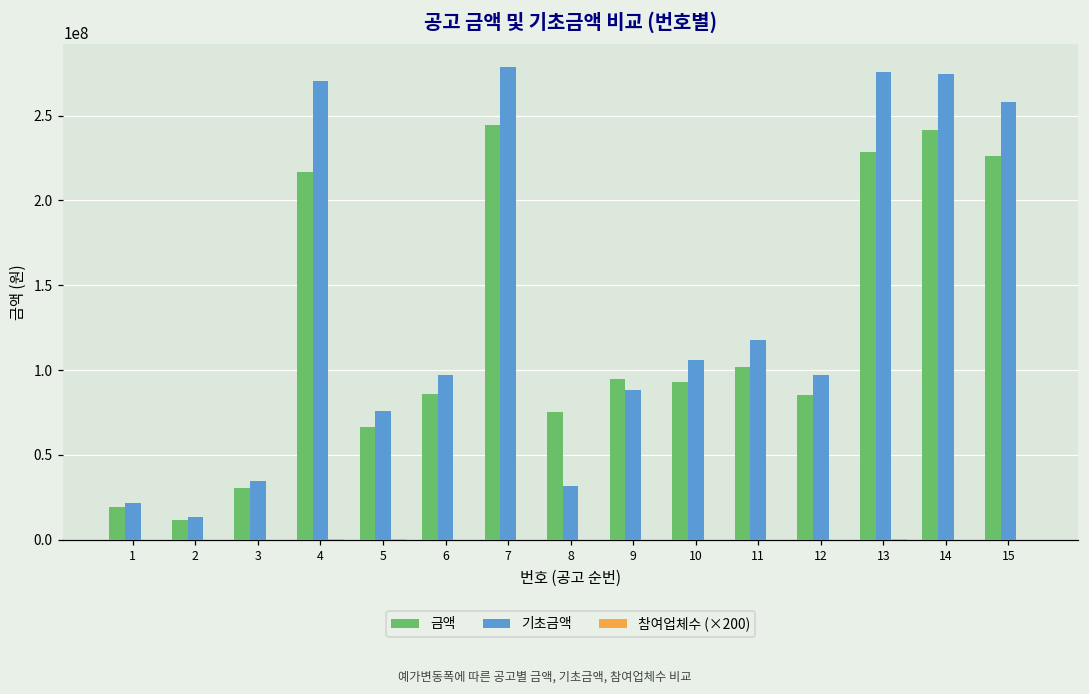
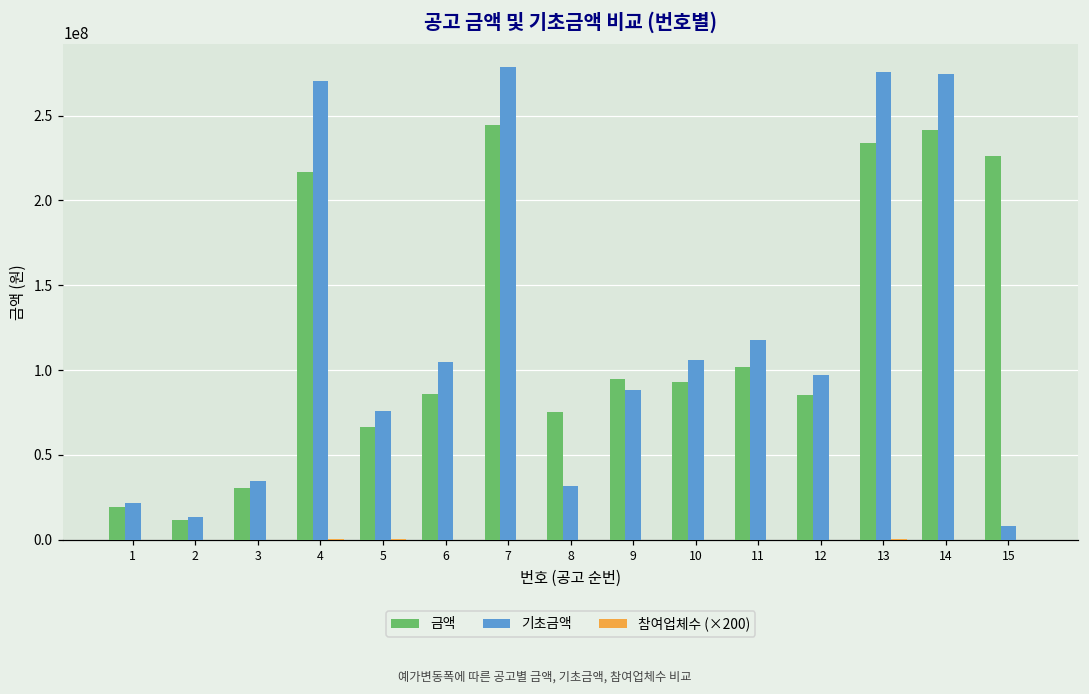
  {
    "금액": {
      "1": 19000000,
      "2": 12000000,
      "3": 30000000,
      "4": 217000000,
      "5": 67000000,
      "6": 86000000,
      "7": 244000000,
      "8": 75000000,
      "9": 94000000,
      "10": 93000000,
      "11": 102000000,
      "12": 85000000,
-     "13": 228000000,
+     "13": 234000000,
      "14": 241000000,
      "15": 226000000
    },
    "기초금액": {
      "1": 22000000,
      "2": 13000000,
      "3": 34000000,
      "4": 270000000,
      "5": 76000000,
-     "6": 97000000,
+     "6": 104000000,
      "7": 279000000,
      "8": 31000000,
      "9": 88000000,
      "10": 106000000,
      "11": 118000000,
      "12": 97000000,
      "13": 276000000,
      "14": 275000000,
-     "15": 258000000
+     "15": 8000000
    }
  }
